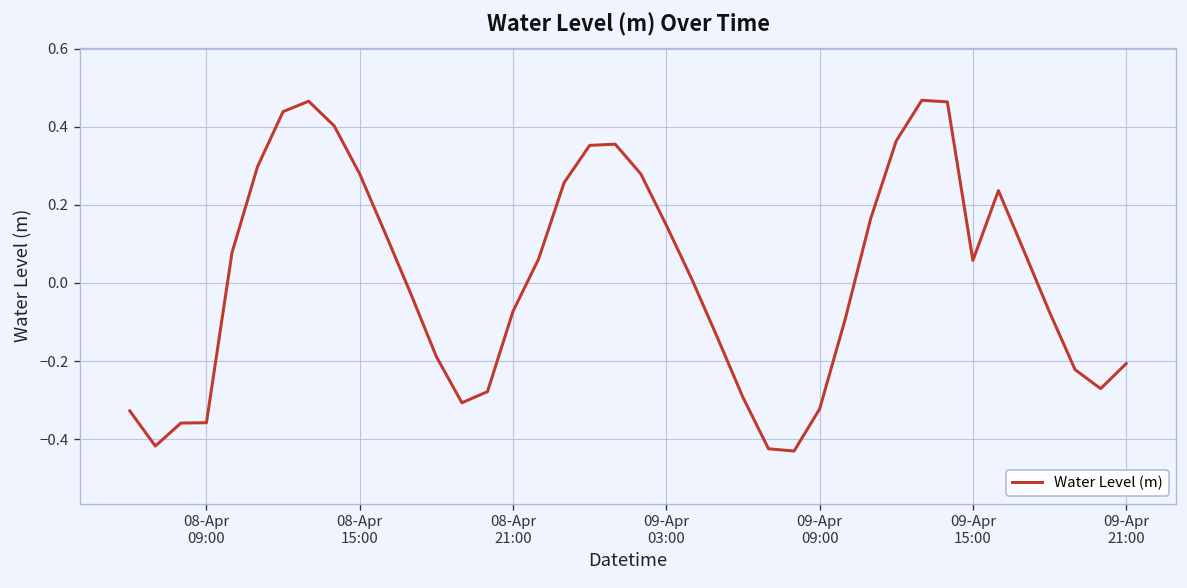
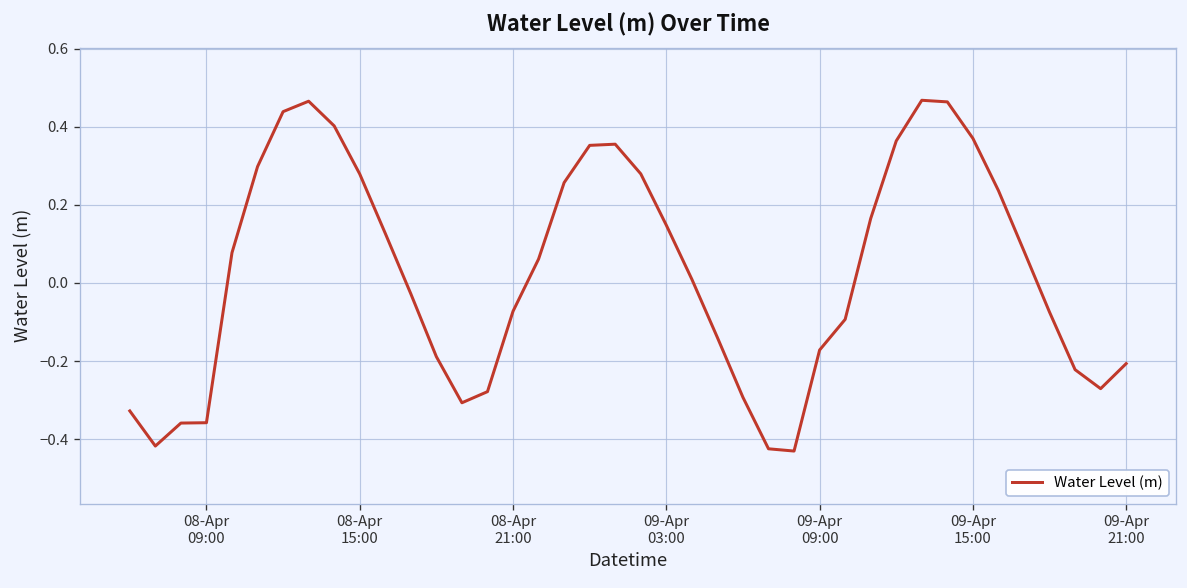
  {
    "08-Apr 09:00": -0.36,
    "08-Apr 15:00": 0.28,
    "08-Apr 21:00": -0.07,
    "09-Apr 03:00": 0.15,
-   "09-Apr 09:00": -0.32,
-   "09-Apr 15:00": 0.06,
+   "09-Apr 09:00": -0.17,
+   "09-Apr 15:00": 0.37,
    "09-Apr 21:00": -0.21
  }
